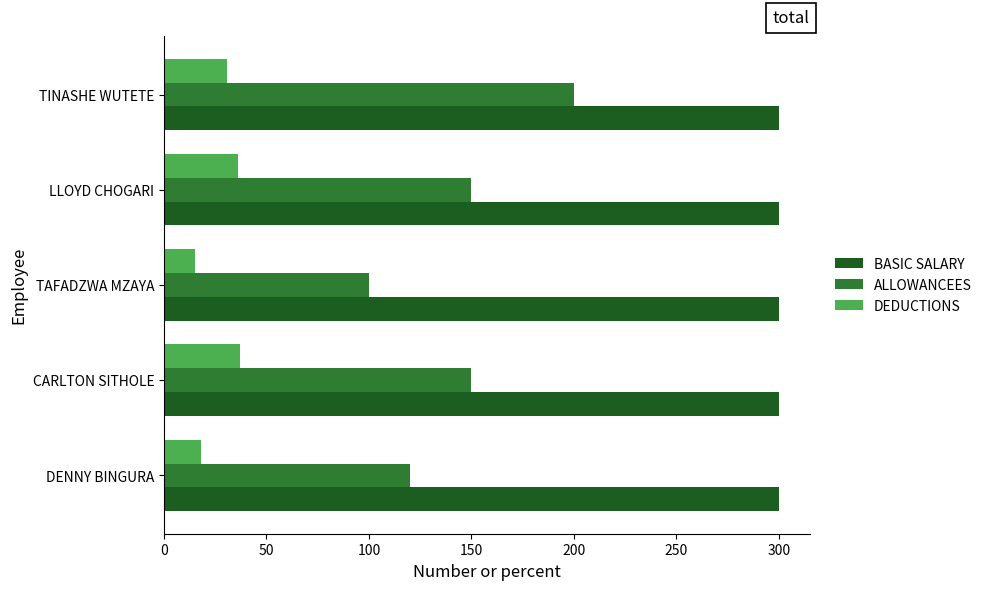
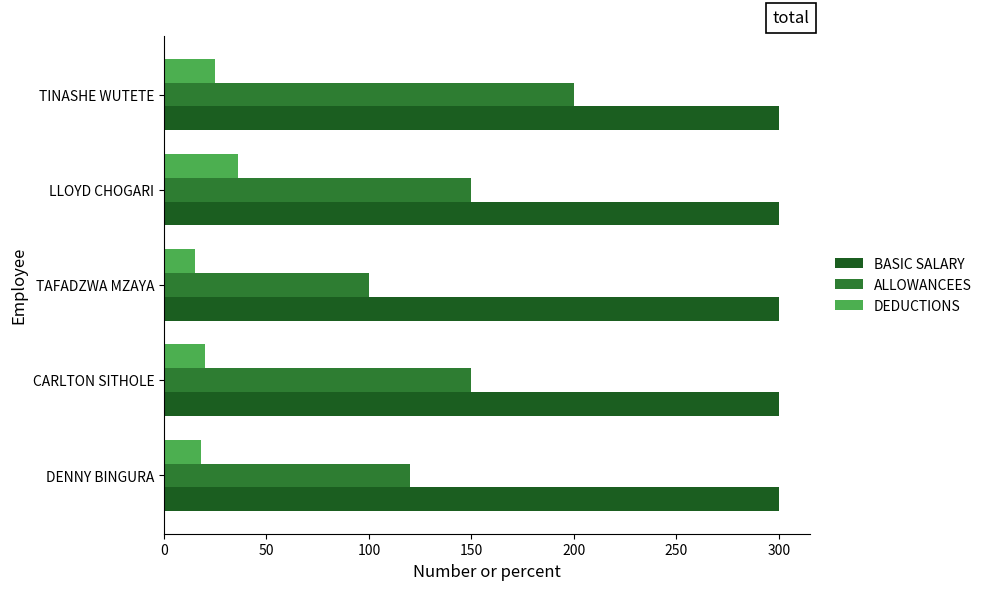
  {
    "DEDUCTIONS": {
-     "TINASHE WUTETE": 31,
+     "TINASHE WUTETE": 25,
      "LLOYD CHOGARI": 36,
      "TAFADZWA MZAYA": 15,
-     "CARLTON SITHOLE": 37,
+     "CARLTON SITHOLE": 20,
      "DENNY BINGURA": 18
    }
  }
